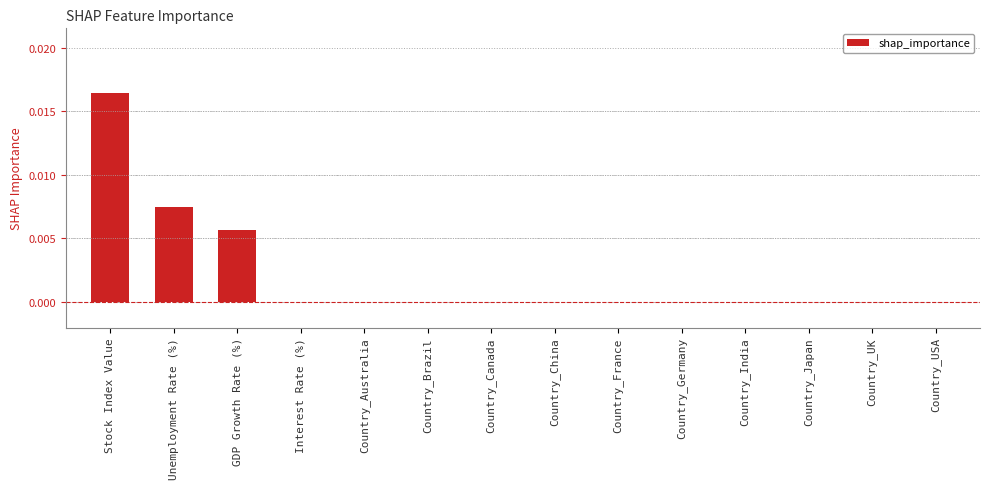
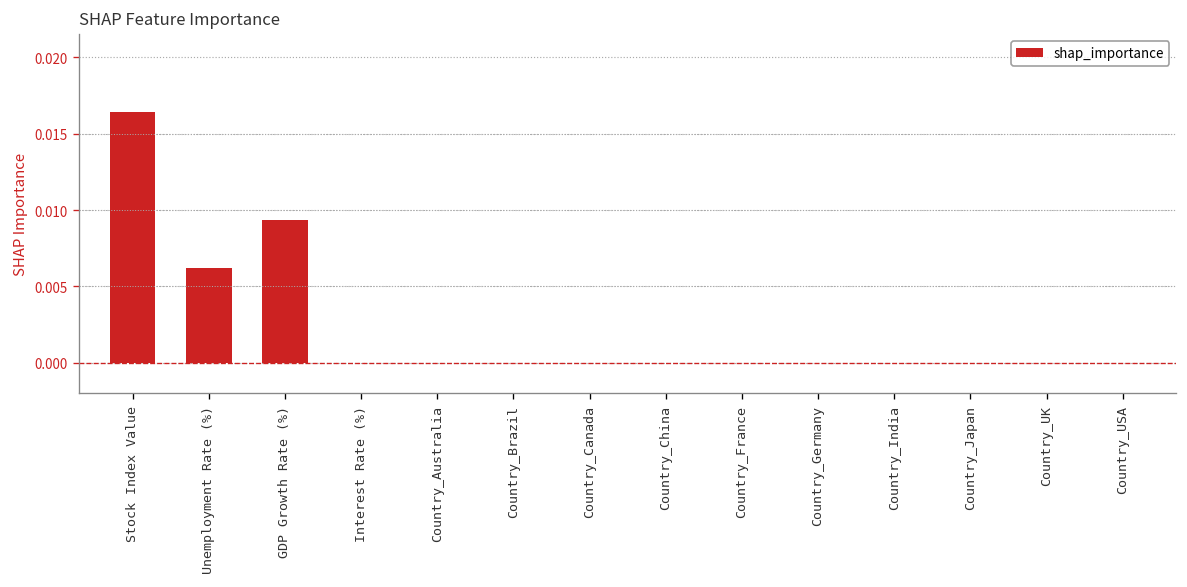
  {
    "Stock Index Value": 0.0164,
-   "Unemployment Rate (%)": 0.0074,
-   "GDP Growth Rate (%)": 0.0057,
+   "Unemployment Rate (%)": 0.0062,
+   "GDP Growth Rate (%)": 0.0094,
    "Interest Rate (%)": 0.0000,
    "Country_Australia": 0.0000,
    "Country_Brazil": 0.0000,
    "Country_Canada": 0.0000,
    "Country_China": 0.0000,
    "Country_France": 0.0000,
    "Country_Germany": 0.0000,
    "Country_India": 0.0000,
    "Country_Japan": 0.0000,
    "Country_UK": 0.0000,
    "Country_USA": 0.0000
  }
